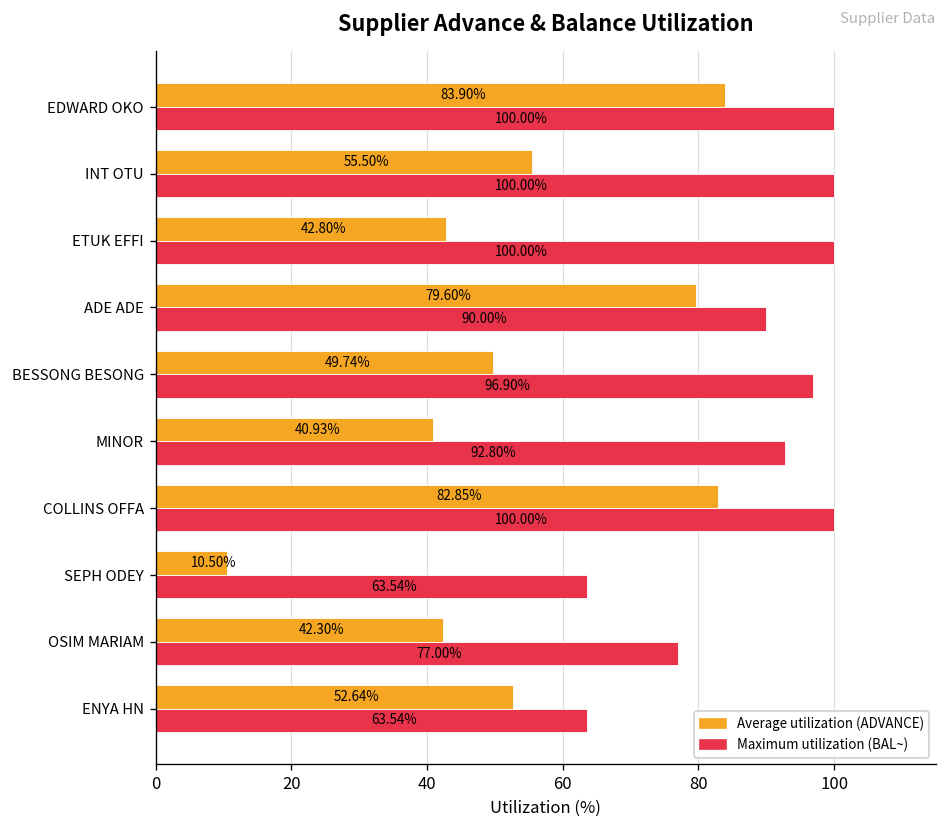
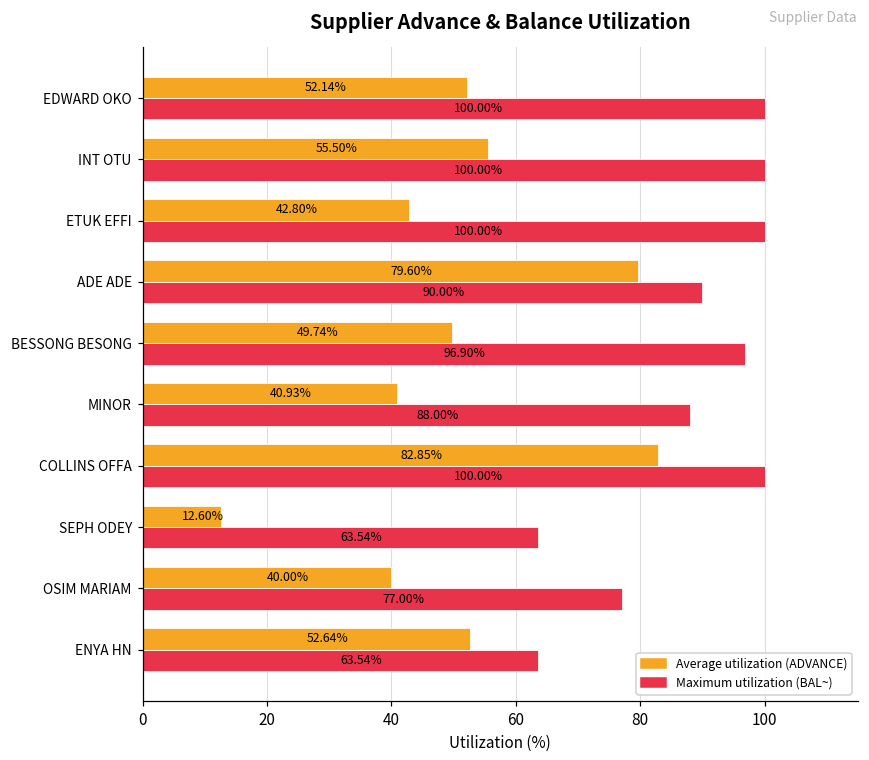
  {
    "Maximum utilization (BAL~)": {
      "EDWARD OKO": "100.00%",
      "INT OTU": "100.00%",
      "ETUK EFFI": "100.00%",
      "ADE ADE": "90.00%",
      "BESSONG BESONG": "96.90%",
-     "MINOR": "92.80%",
+     "MINOR": "88.00%",
      "COLLINS OFFA": "100.00%",
      "SEPH ODEY": "63.54%",
      "OSIM MARIAM": "77.00%",
      "ENYA HN": "63.54%"
    },
    "Average utilization (ADVANCE)": {
-     "EDWARD OKO": "83.90%",
+     "EDWARD OKO": "52.14%",
      "INT OTU": "55.50%",
      "ETUK EFFI": "42.80%",
      "ADE ADE": "79.60%",
      "BESSONG BESONG": "49.74%",
      "MINOR": "40.93%",
      "COLLINS OFFA": "82.85%",
-     "SEPH ODEY": "10.50%",
-     "OSIM MARIAM": "42.30%",
+     "SEPH ODEY": "12.60%",
+     "OSIM MARIAM": "40.00%",
      "ENYA HN": "52.64%"
    }
  }
